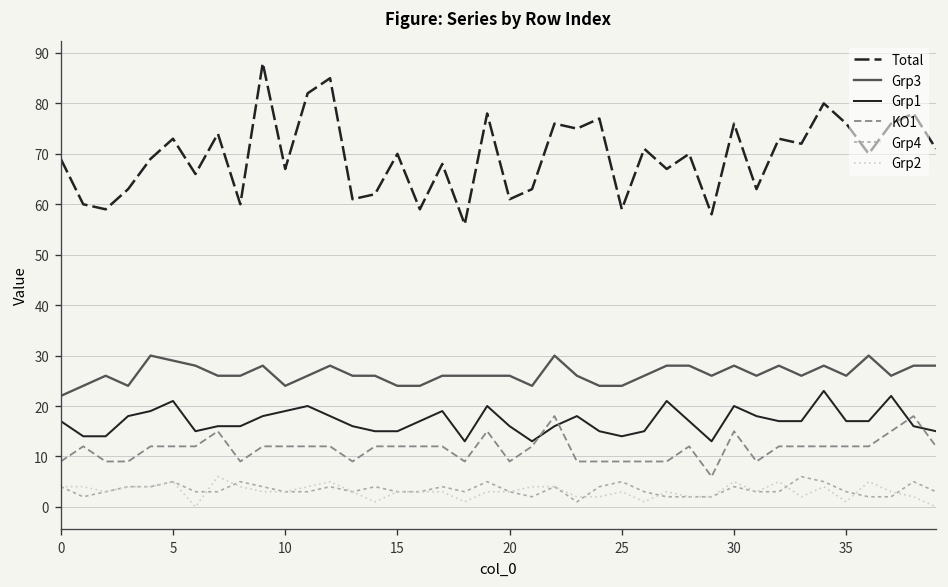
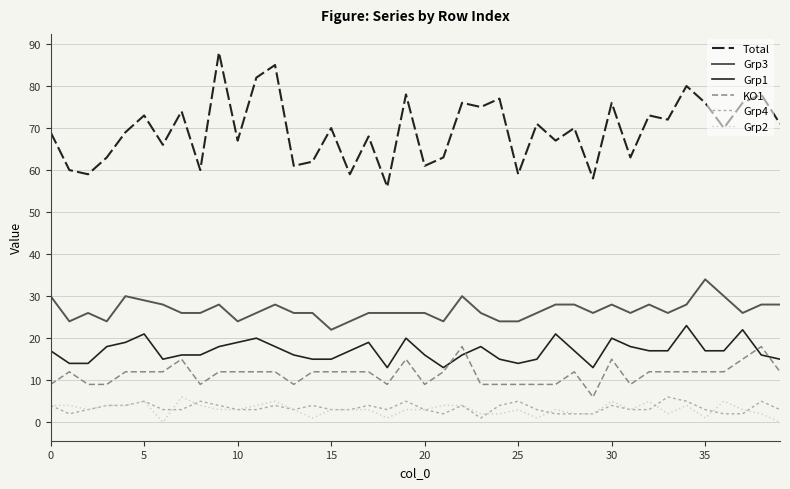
  {
    "Grp3": {
-     "0": 22,
+     "0": 30,
      "5": 29,
      "10": 24,
-     "15": 24,
+     "15": 22,
      "20": 26,
      "25": 24,
      "30": 28,
-     "35": 26
+     "35": 34
    }
  }
